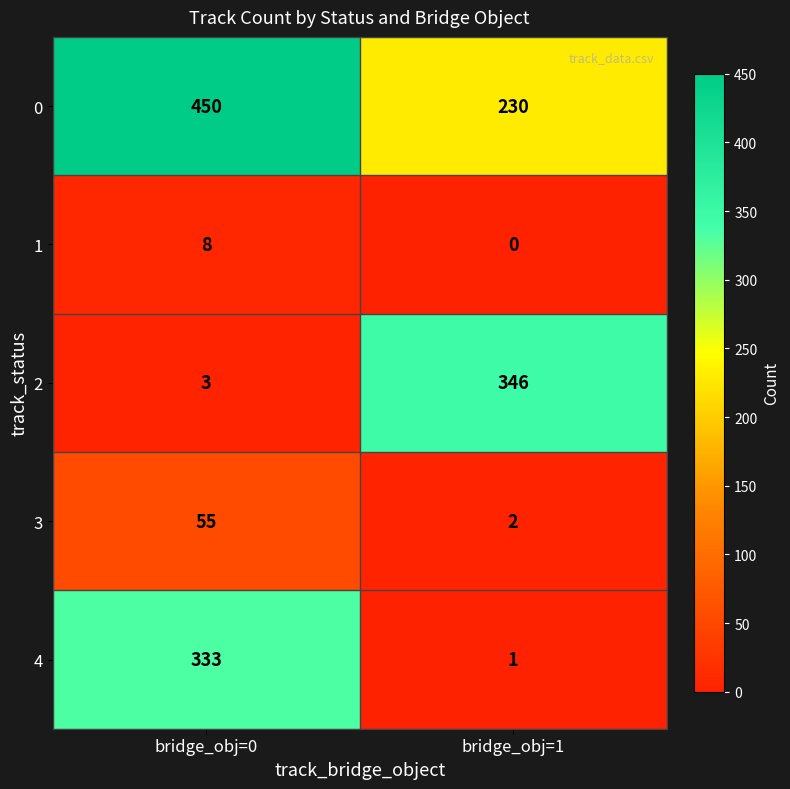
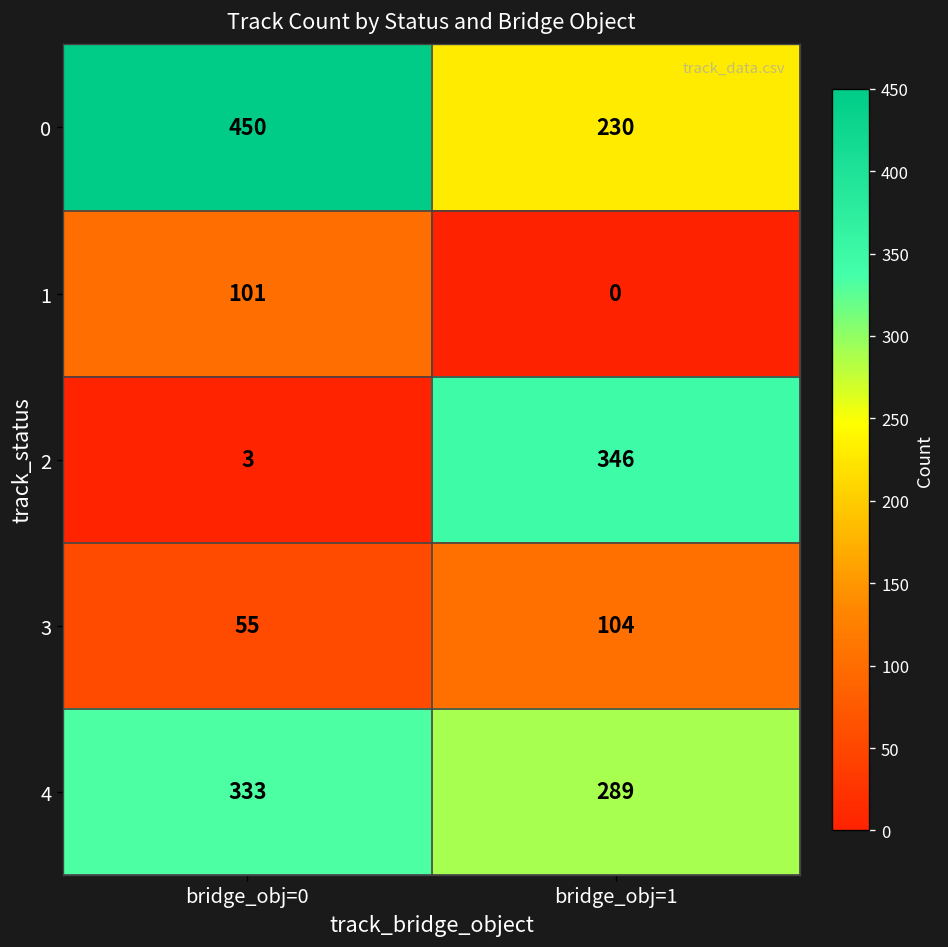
  {
    "0": {
      "bridge_obj=0": 450
    },
    "1": {
-     "bridge_obj=0": 8,
+     "bridge_obj=0": 101,
      "bridge_obj=1": 0
    },
    "2": {
      "bridge_obj=0": 3,
      "bridge_obj=1": 346
    },
    "3": {
      "bridge_obj=0": 55,
-     "bridge_obj=1": 2
+     "bridge_obj=1": 104
    },
    "4": {
      "bridge_obj=0": 333,
-     "bridge_obj=1": 1
+     "bridge_obj=1": 289
    }
  }
